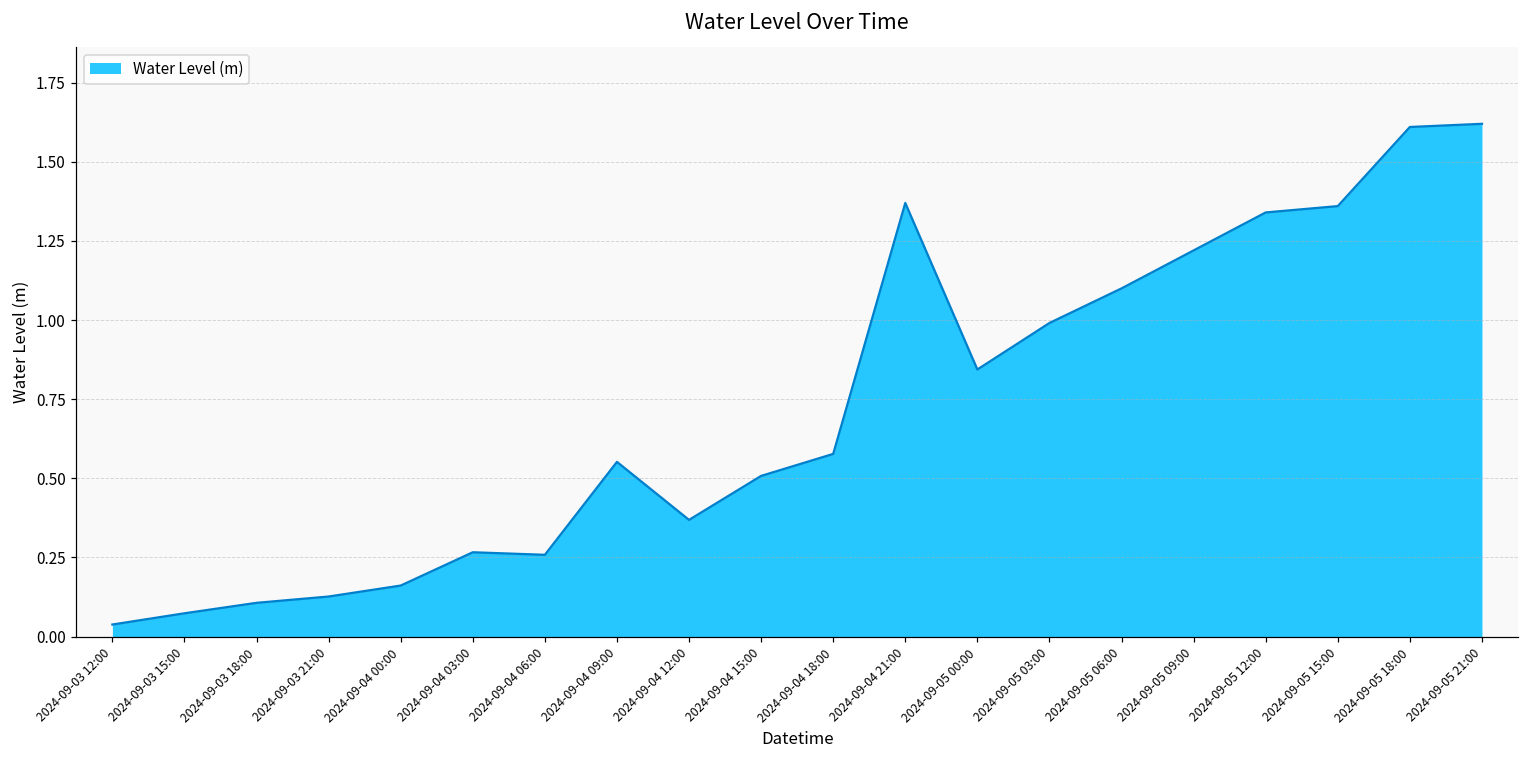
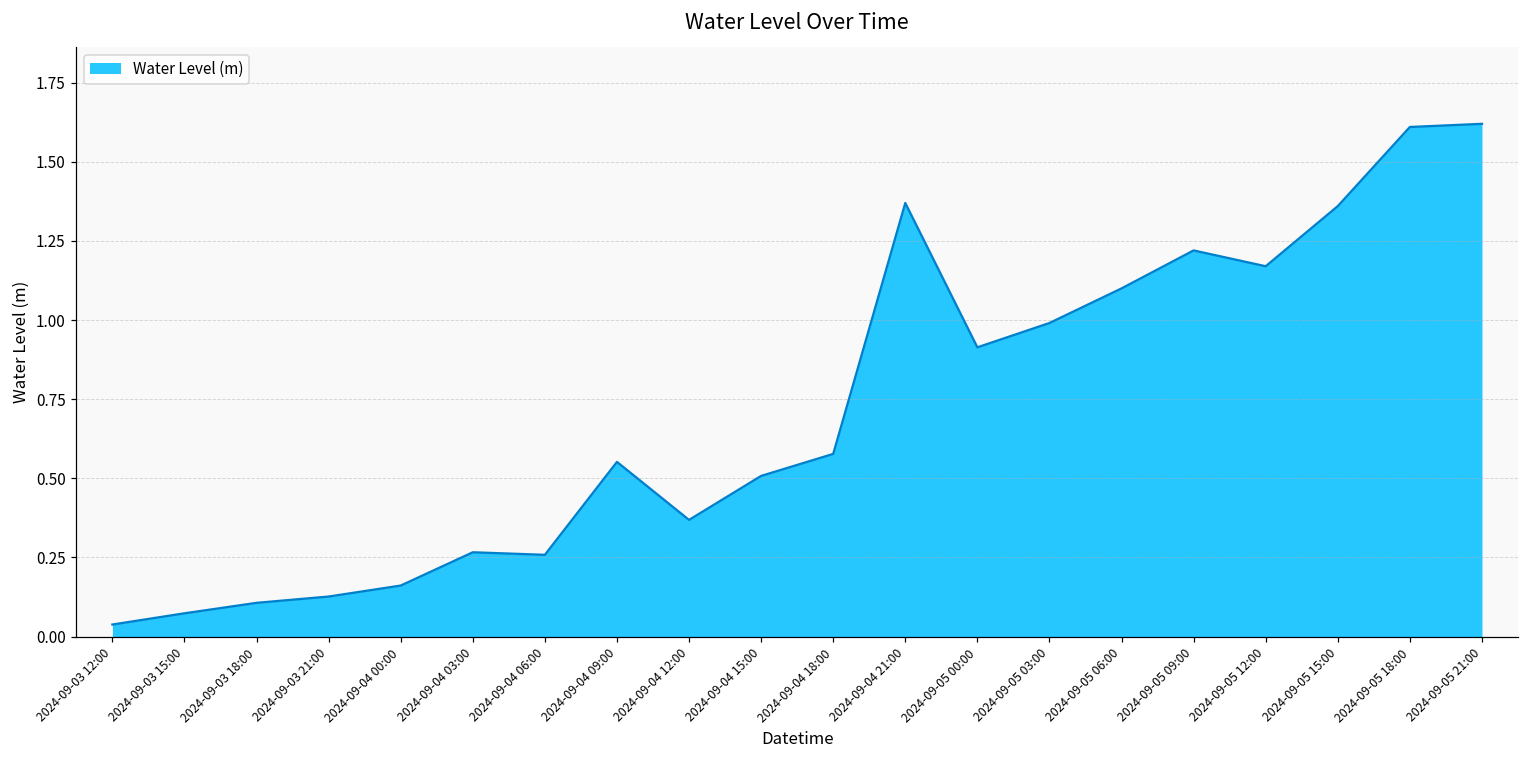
  {
    "2024-09-03 12:00": 0.04,
    "2024-09-03 15:00": 0.07,
    "2024-09-03 18:00": 0.11,
    "2024-09-03 21:00": 0.13,
    "2024-09-04 00:00": 0.16,
    "2024-09-04 03:00": 0.27,
    "2024-09-04 06:00": 0.26,
    "2024-09-04 09:00": 0.55,
    "2024-09-04 12:00": 0.37,
    "2024-09-04 15:00": 0.51,
    "2024-09-04 18:00": 0.58,
    "2024-09-04 21:00": 1.37,
-   "2024-09-05 00:00": 0.84,
+   "2024-09-05 00:00": 0.91,
    "2024-09-05 03:00": 0.99,
    "2024-09-05 06:00": 1.10,
    "2024-09-05 09:00": 1.22,
-   "2024-09-05 12:00": 1.34,
+   "2024-09-05 12:00": 1.17,
    "2024-09-05 15:00": 1.36,
    "2024-09-05 18:00": 1.61,
    "2024-09-05 21:00": 1.62
  }
